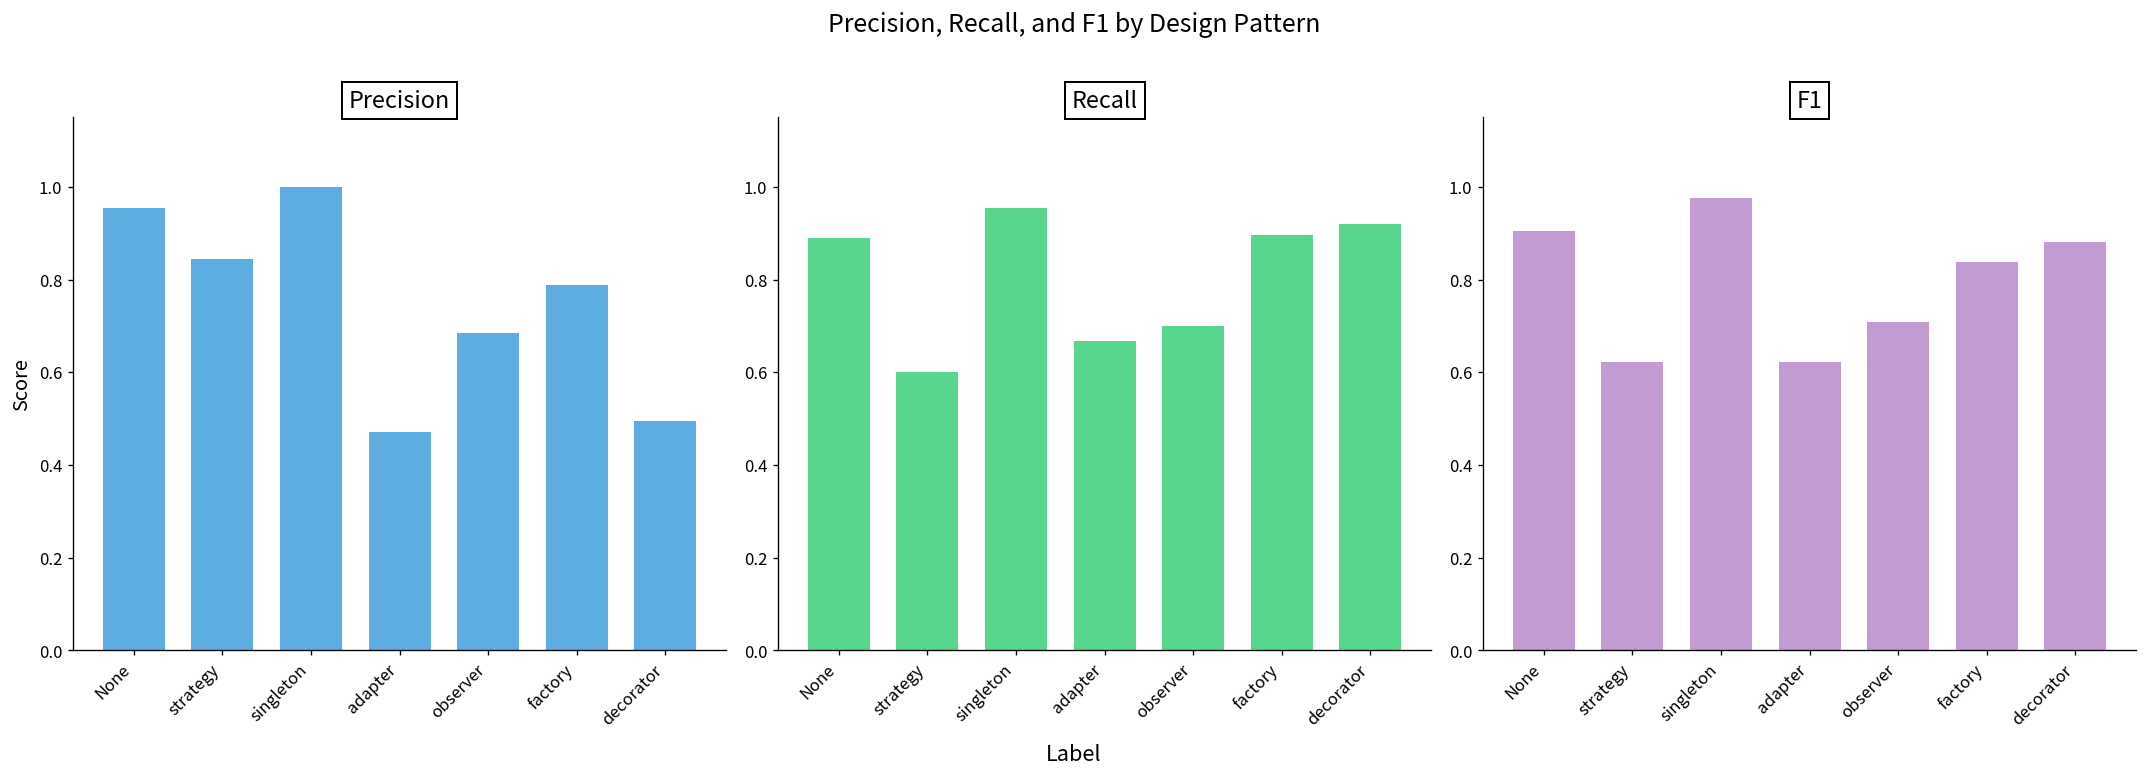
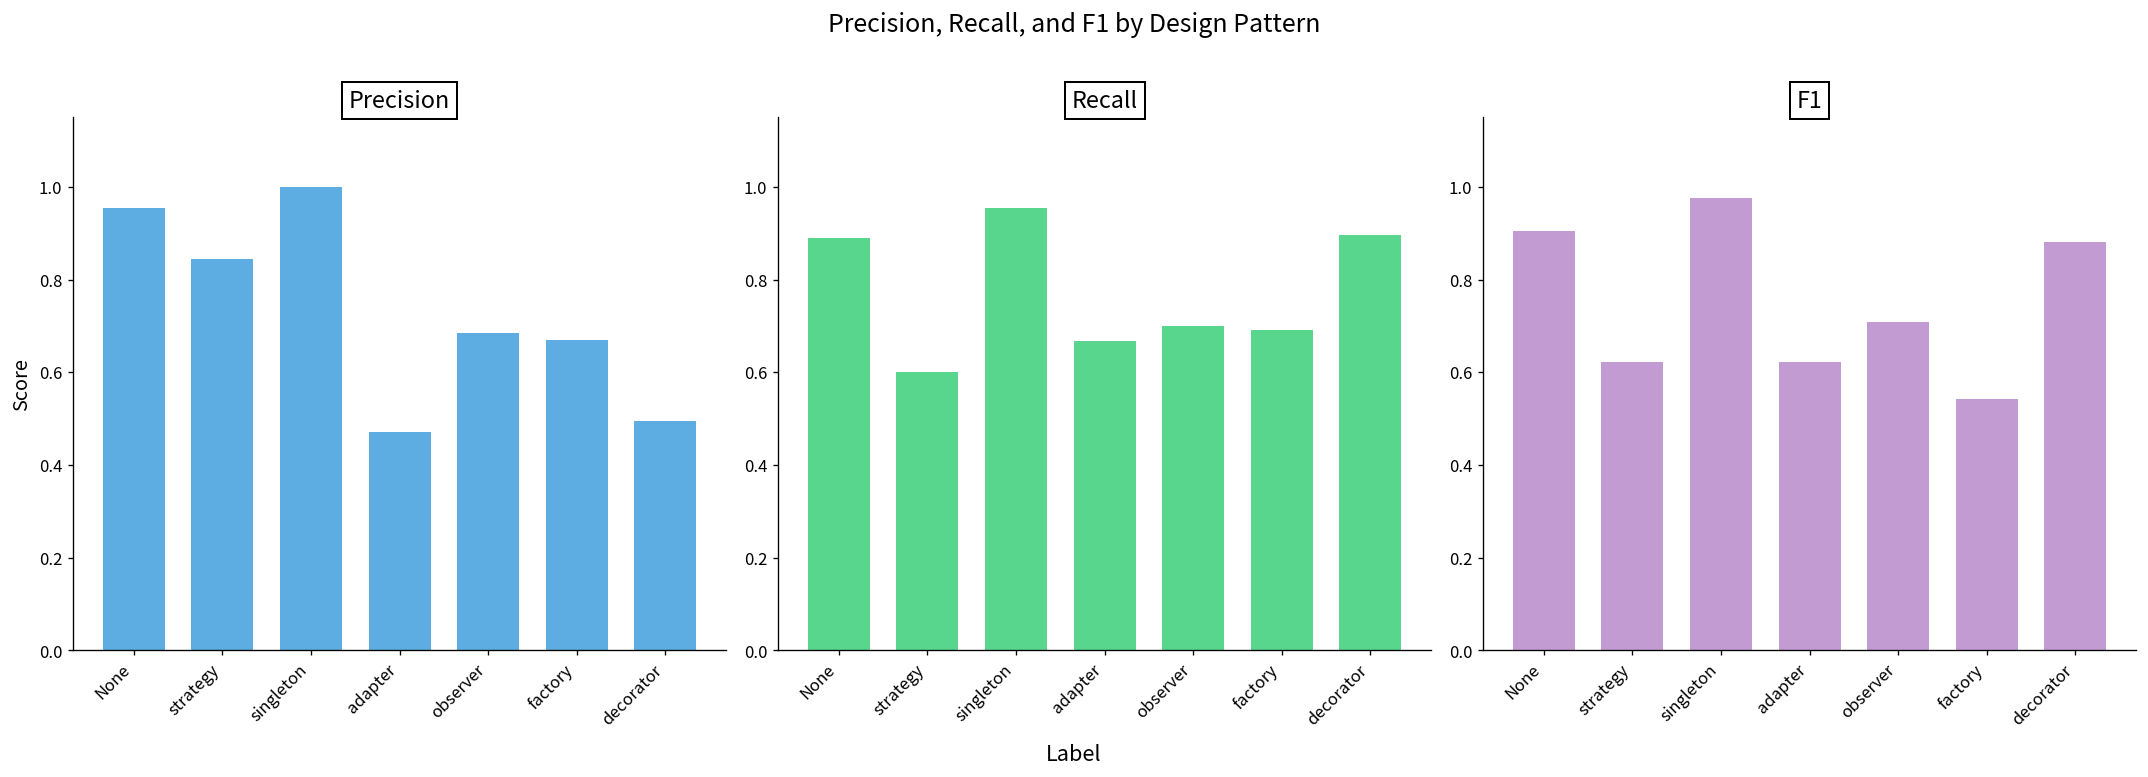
  {
    "Precision": {
      "None": 0.96,
      "strategy": 0.84,
      "singleton": 1.00,
      "adapter": 0.47,
      "observer": 0.68,
-     "factory": 0.79,
+     "factory": 0.67,
      "decorator": 0.49
    },
    "Recall": {
      "None": 0.89,
      "strategy": 0.60,
      "singleton": 0.95,
      "adapter": 0.67,
      "observer": 0.70,
-     "factory": 0.90,
-     "decorator": 0.92
+     "factory": 0.69,
+     "decorator": 0.90
    },
    "F1": {
      "None": 0.91,
      "strategy": 0.62,
      "singleton": 0.98,
      "adapter": 0.62,
      "observer": 0.71,
-     "factory": 0.84,
+     "factory": 0.54,
      "decorator": 0.88
    }
  }
